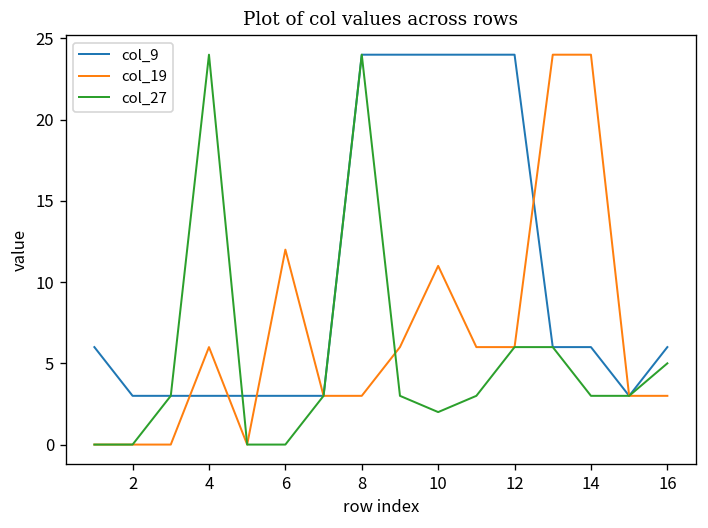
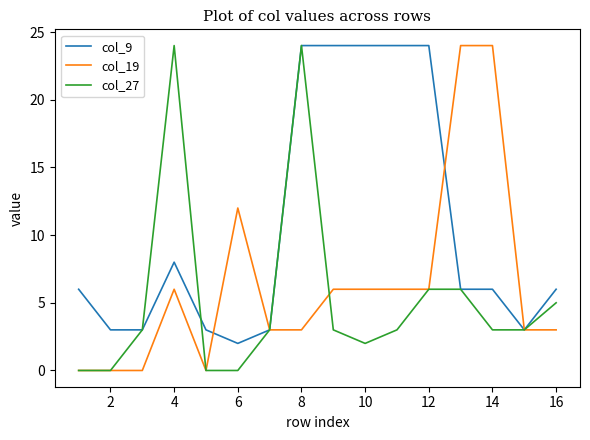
  {
    "col_9": {
      "2": 3,
-     "4": 3,
-     "6": 3,
+     "4": 8,
+     "6": 2,
      "10": 24,
      "12": 24,
      "14": 6,
      "16": 6
    },
    "col_19": {
      "4": 6,
      "6": 12,
      "8": 3,
-     "10": 11,
+     "10": 6,
      "14": 24,
      "16": 3
    },
    "col_27": {
      "4": 24,
      "6": 0,
      "10": 2,
      "14": 3,
      "16": 5
    }
  }
